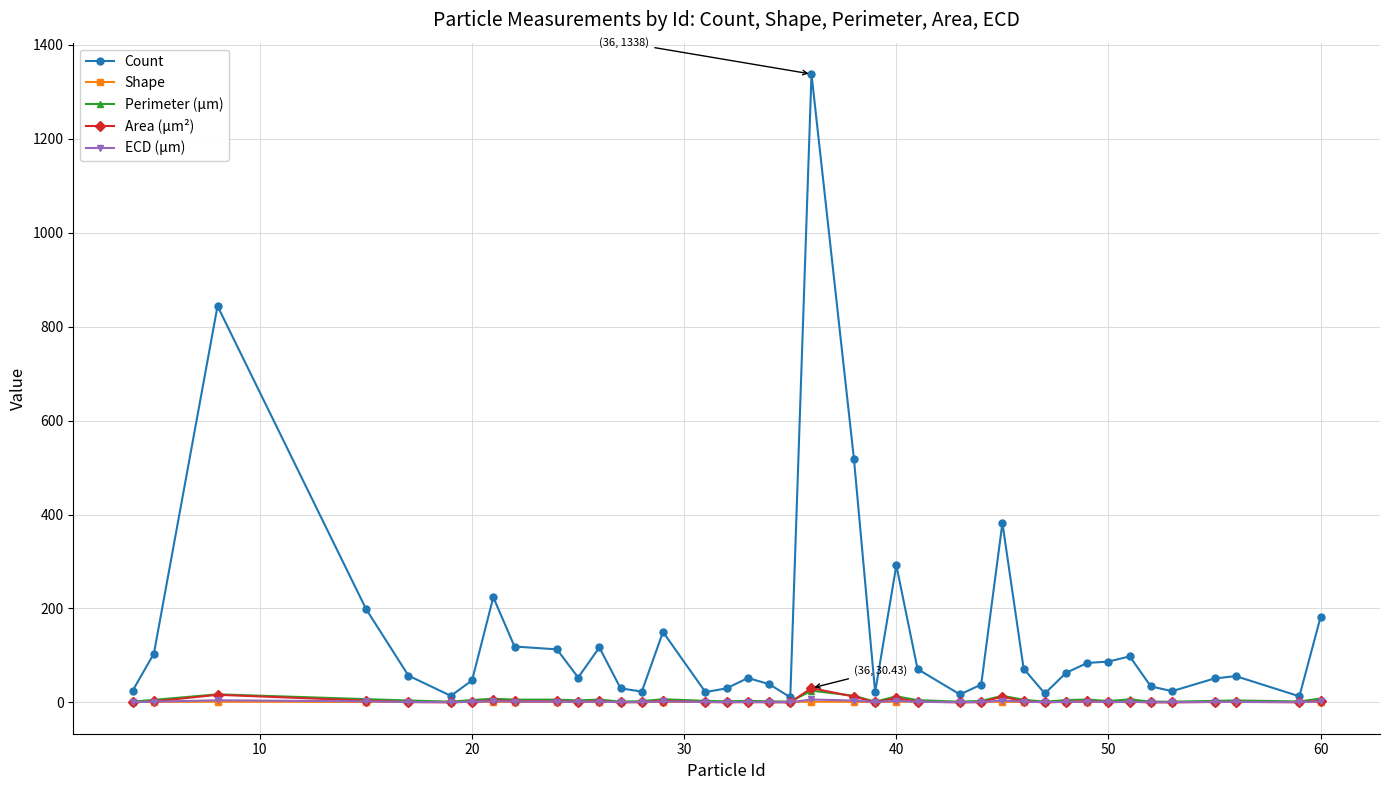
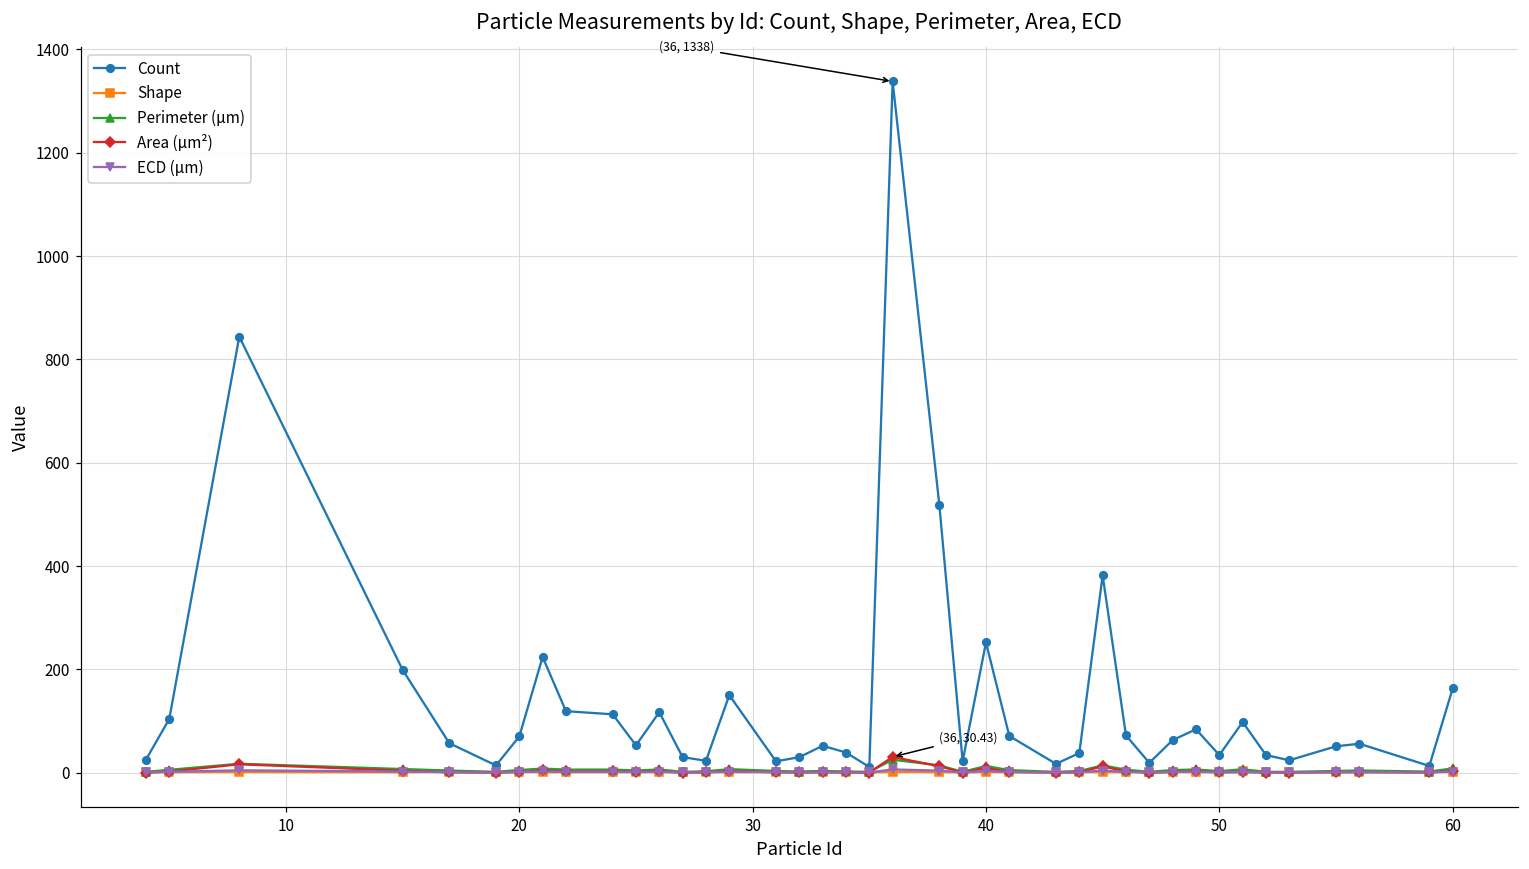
  {
    "Count": {
-     "20": 50,
-     "40": 290,
-     "50": 90,
-     "60": 180
+     "20": 70,
+     "40": 250,
+     "50": 30,
+     "60": 160
    }
  }
